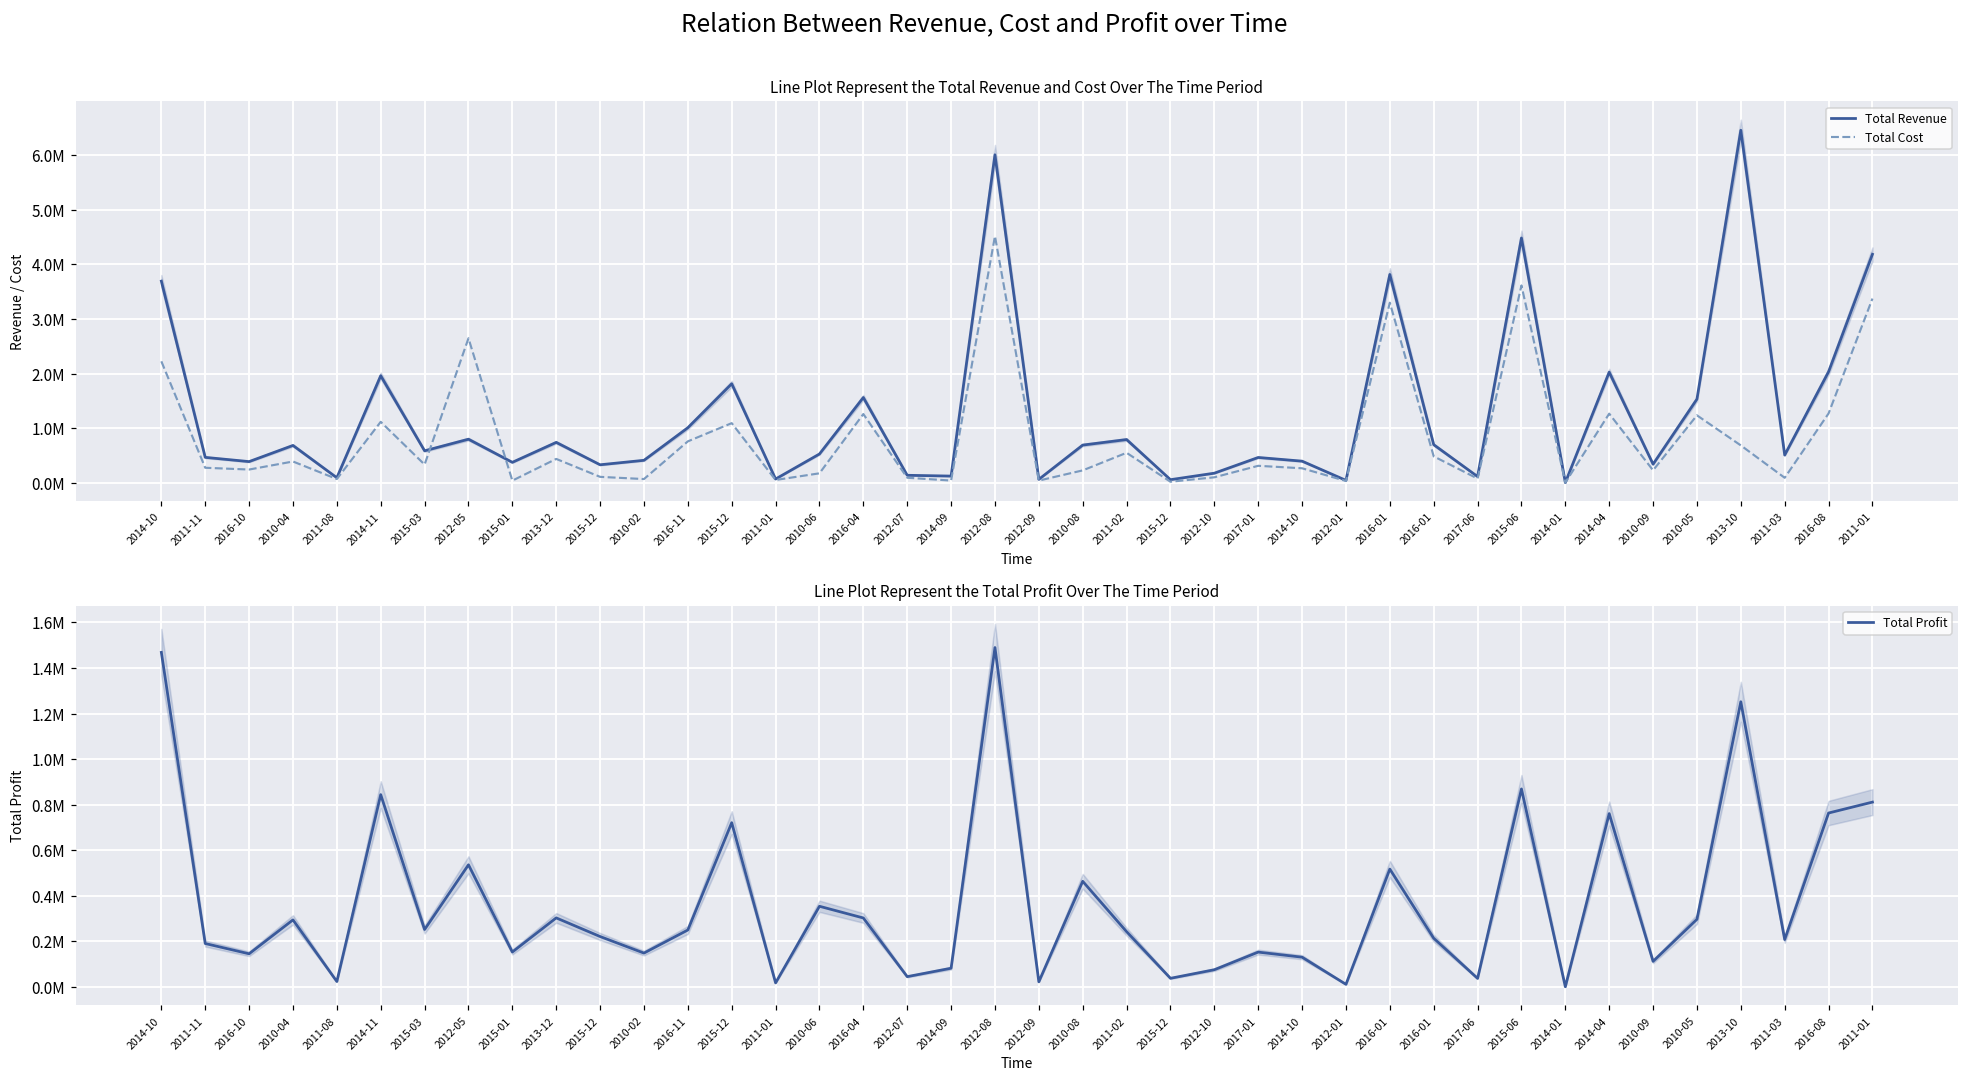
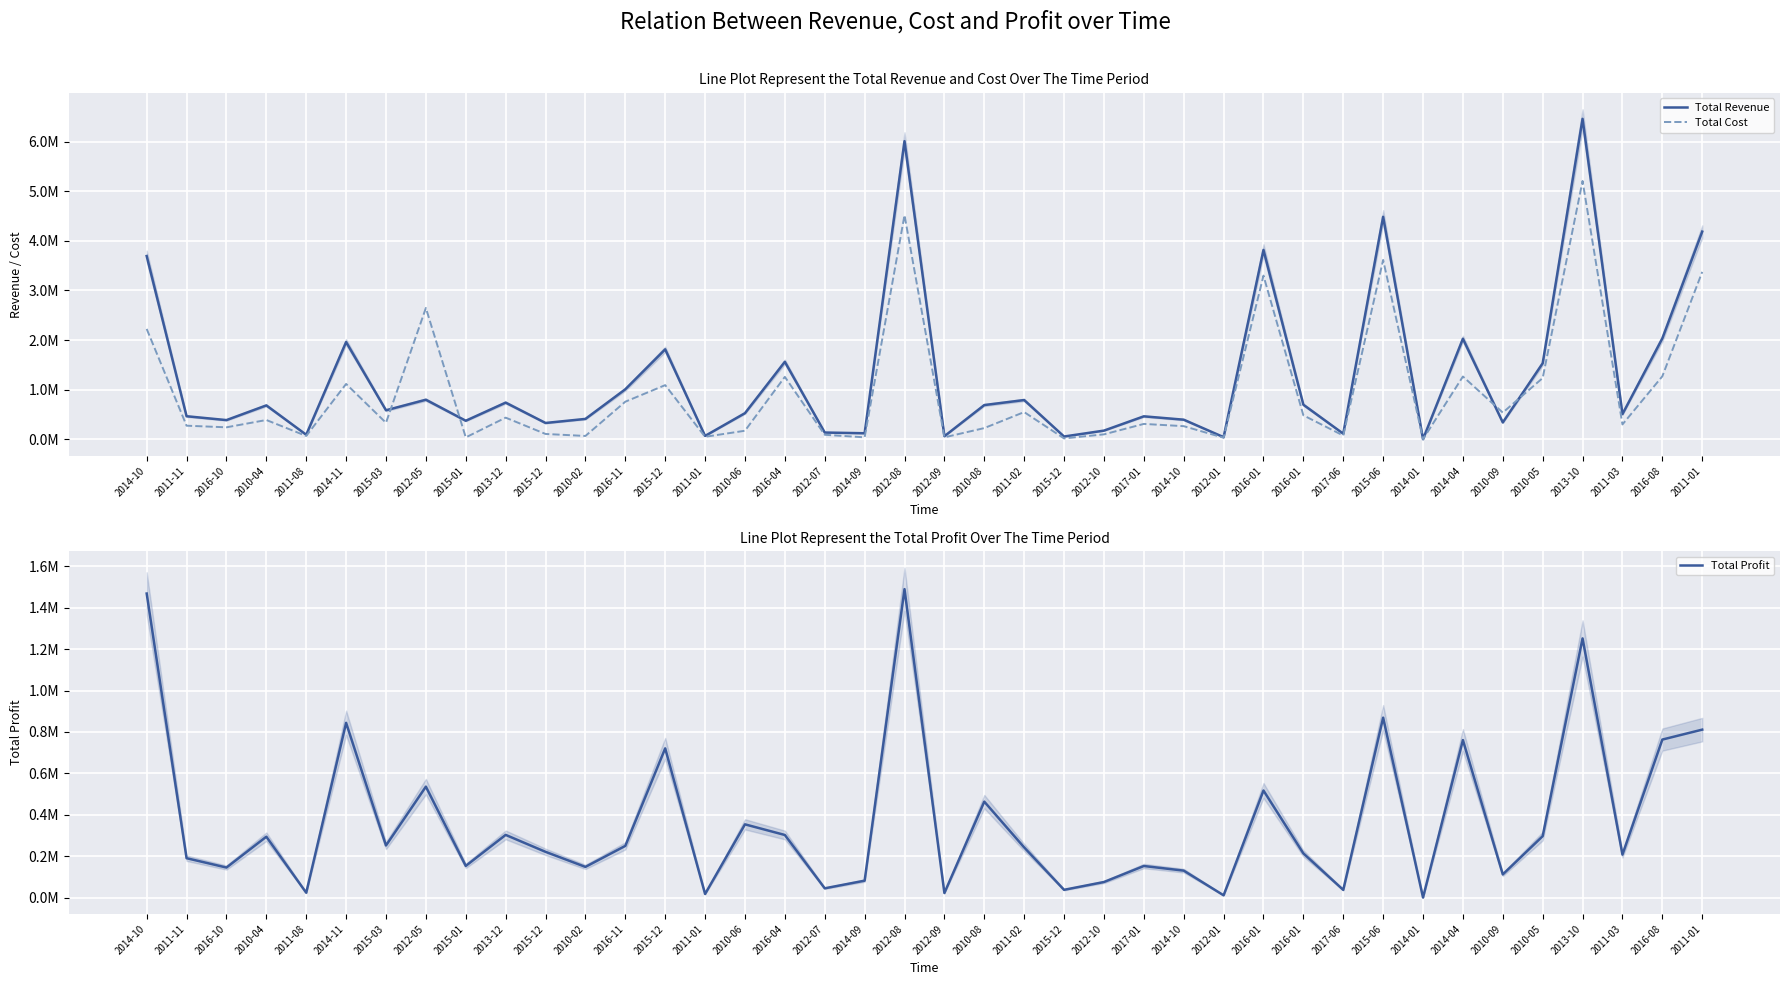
  {
    "Line Plot Represent the Total Revenue and Cost Over The Time Period": {
      "Total Cost": {
        "2011-11": 300000,
        "2016-10": 200000,
        "2010-04": 400000,
        "2014-11": 1100000,
        "2015-03": 300000,
        "2012-05": 2600000,
        "2015-01": 0,
        "2013-12": 400000,
        "2010-02": 100000,
        "2016-11": 800000,
        "2010-06": 200000,
        "2016-04": 1300000,
        "2014-09": 0,
        "2012-08": 4500000,
        "2010-08": 200000,
        "2011-02": 500000,
        "2012-10": 100000,
        "2017-01": 300000,
        "2015-06": 3600000,
        "2014-04": 1300000,
-       "2010-09": 200000,
+       "2010-09": 500000,
        "2010-05": 1200000,
-       "2013-10": 700000,
-       "2011-03": 100000,
+       "2013-10": 5200000,
+       "2011-03": 300000,
        "2016-08": 1300000
      }
    }
  }
